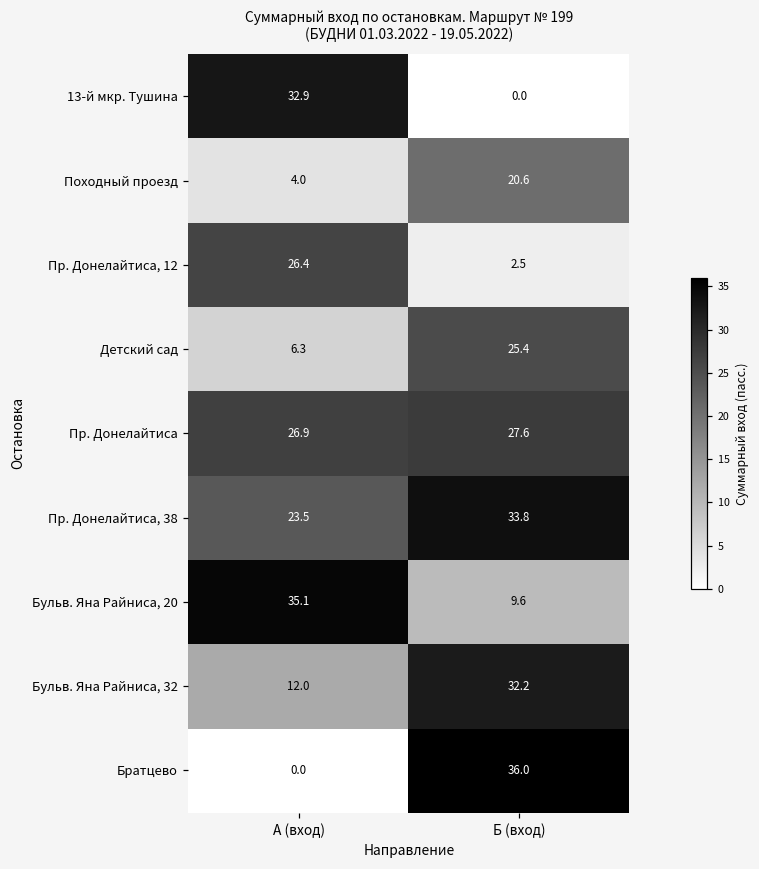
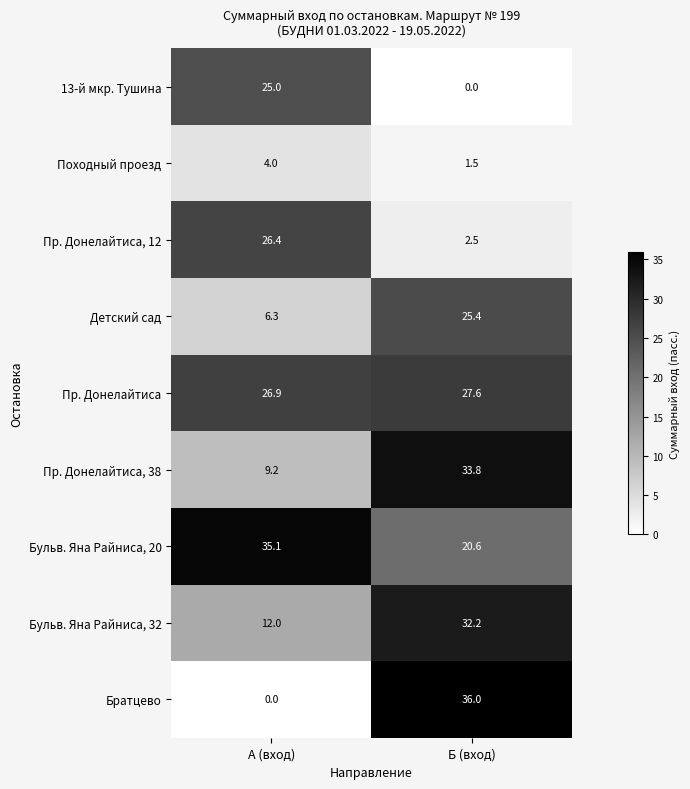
  {
    "13-й мкр. Тушина": {
-     "А (вход)": 32.9,
+     "А (вход)": 25.0,
      "Б (вход)": 0.0
    },
    "Походный проезд": {
      "А (вход)": 4.0,
-     "Б (вход)": 20.6
+     "Б (вход)": 1.5
    },
    "Пр. Донелайтиса, 12": {
      "А (вход)": 26.4,
      "Б (вход)": 2.5
    },
    "Детский сад": {
      "А (вход)": 6.3,
      "Б (вход)": 25.4
    },
    "Пр. Донелайтиса": {
      "А (вход)": 26.9,
      "Б (вход)": 27.6
    },
    "Пр. Донелайтиса, 38": {
-     "А (вход)": 23.5,
+     "А (вход)": 9.2,
      "Б (вход)": 33.8
    },
    "Бульв. Яна Райниса, 20": {
      "А (вход)": 35.1,
-     "Б (вход)": 9.6
+     "Б (вход)": 20.6
    },
    "Бульв. Яна Райниса, 32": {
      "А (вход)": 12.0,
      "Б (вход)": 32.2
    },
    "Братцево": {
      "А (вход)": 0.0,
      "Б (вход)": 36.0
    }
  }
